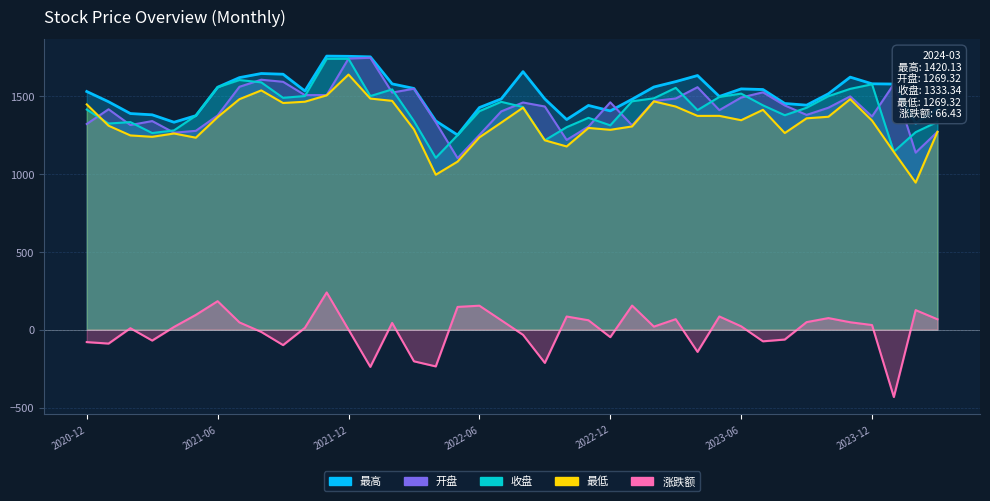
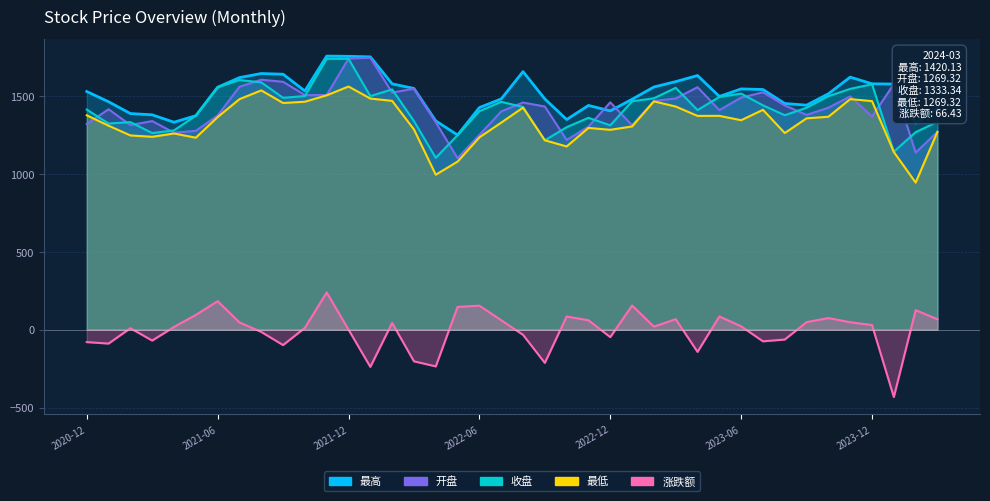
  {
    "开盘": {
      "2020-12": 1320,
      "2022-12": 1460,
      "2023-06": 1490,
      "2023-12": 1370
    },
    "最低": {
-     "2020-12": 1450,
-     "2021-12": 1640,
+     "2020-12": 1380,
+     "2021-12": 1560,
      "2022-12": 1280,
      "2023-06": 1340,
-     "2023-12": 1340
+     "2023-12": 1470
    }
  }
